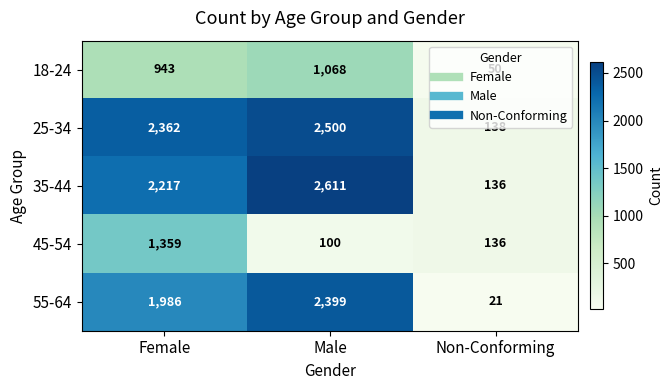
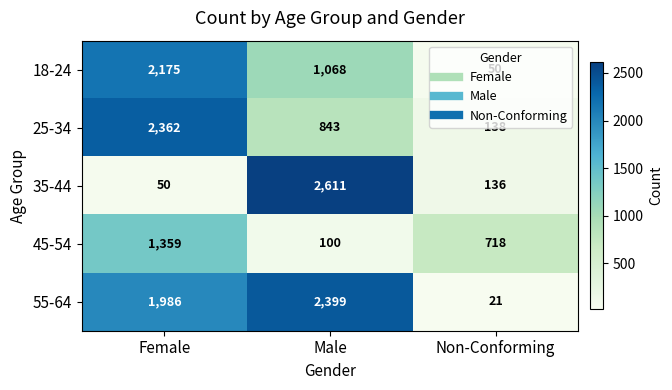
  {
    "18-24": {
-     "Female": "943",
+     "Female": "2,175",
      "Male": "1,068"
    },
    "25-34": {
      "Female": "2,362",
-     "Male": "2,500"
+     "Male": "843"
    },
    "35-44": {
-     "Female": "2,217",
+     "Female": "50",
      "Male": "2,611",
      "Non-Conforming": "136"
    },
    "45-54": {
      "Female": "1,359",
      "Male": "100",
-     "Non-Conforming": "136"
+     "Non-Conforming": "718"
    },
    "55-64": {
      "Female": "1,986",
      "Male": "2,399",
      "Non-Conforming": "21"
    }
  }
